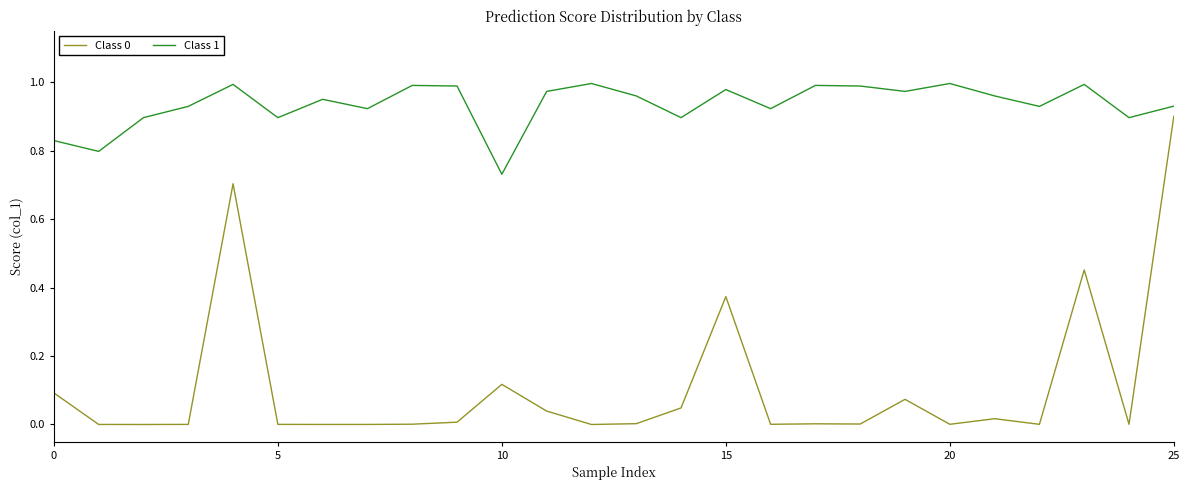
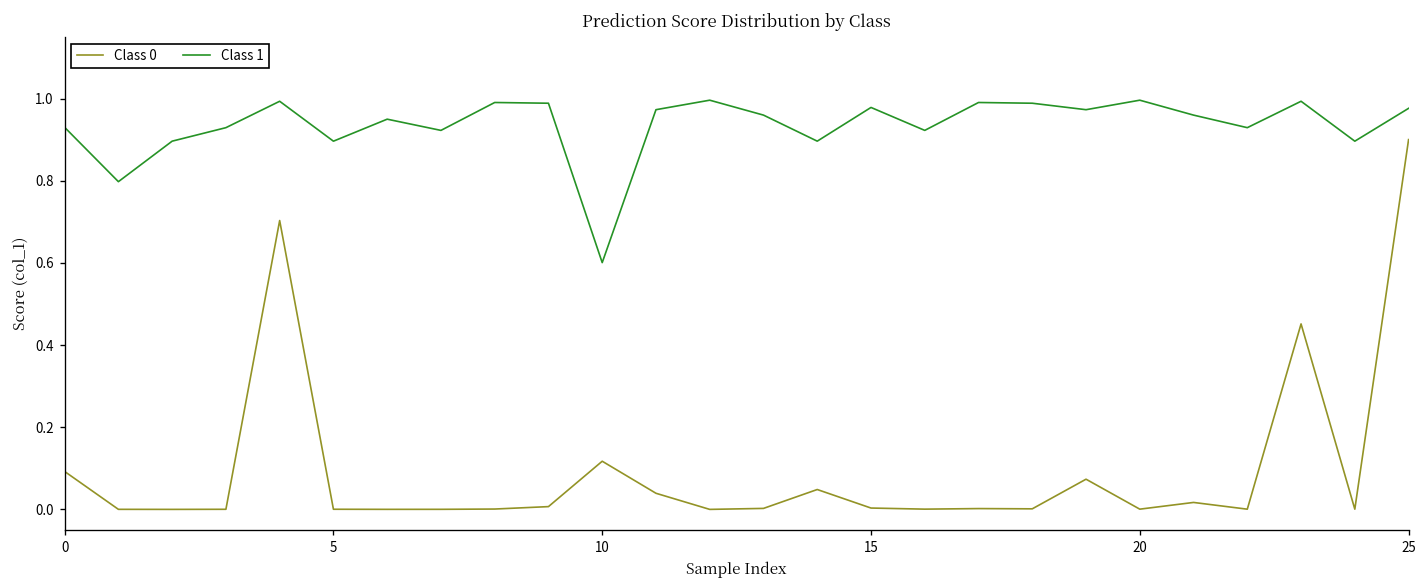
  {
    "Class 0": {
      "0": 0.09,
      "5": 0.00,
      "10": 0.12,
-     "15": 0.37,
+     "15": 0.00,
      "20": 0.00,
      "25": 0.90
    },
    "Class 1": {
-     "0": 0.83,
+     "0": 0.93,
      "5": 0.90,
-     "10": 0.73,
+     "10": 0.60,
      "15": 0.98,
      "20": 1.00,
-     "25": 0.93
+     "25": 0.98
    }
  }
